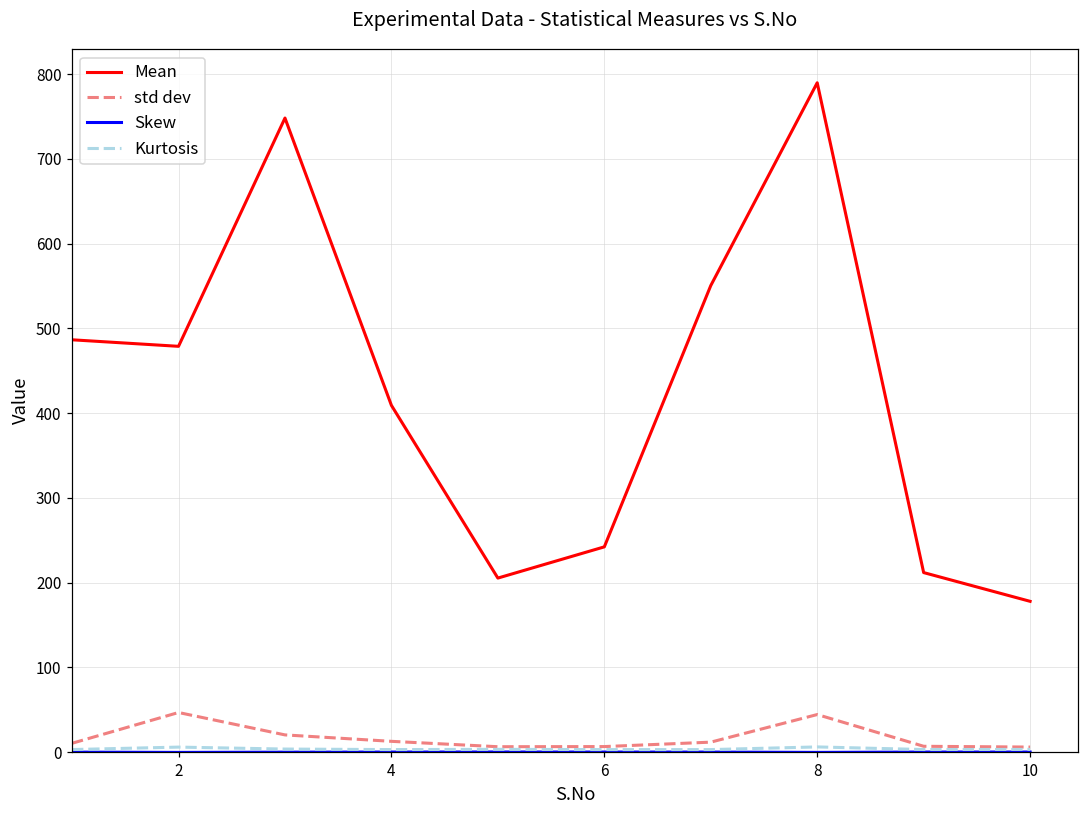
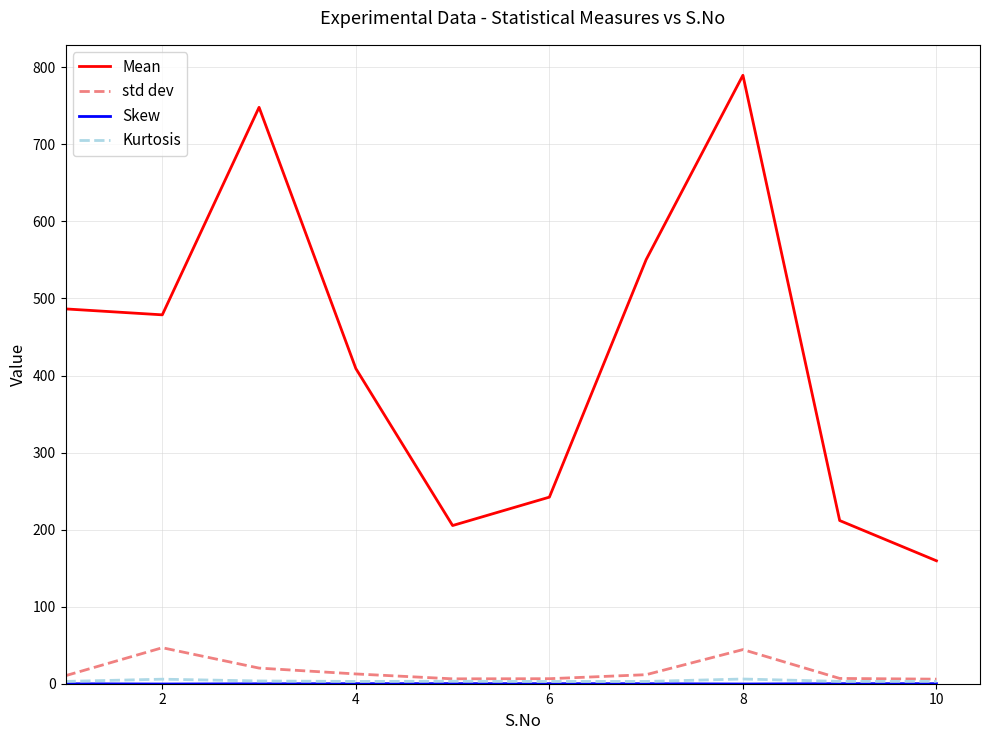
  {
    "Mean": {
      "2": 480,
      "4": 410,
      "6": 240,
      "8": 790,
-     "10": 180
+     "10": 160
    },
    "std dev": {
      "2": 50,
      "4": 10,
      "6": 10,
      "8": 40
    },
    "Skew": {
      "2": 0,
      "8": 0
    },
    "Kurtosis": {
      "2": 10,
      "8": 10
    }
  }
